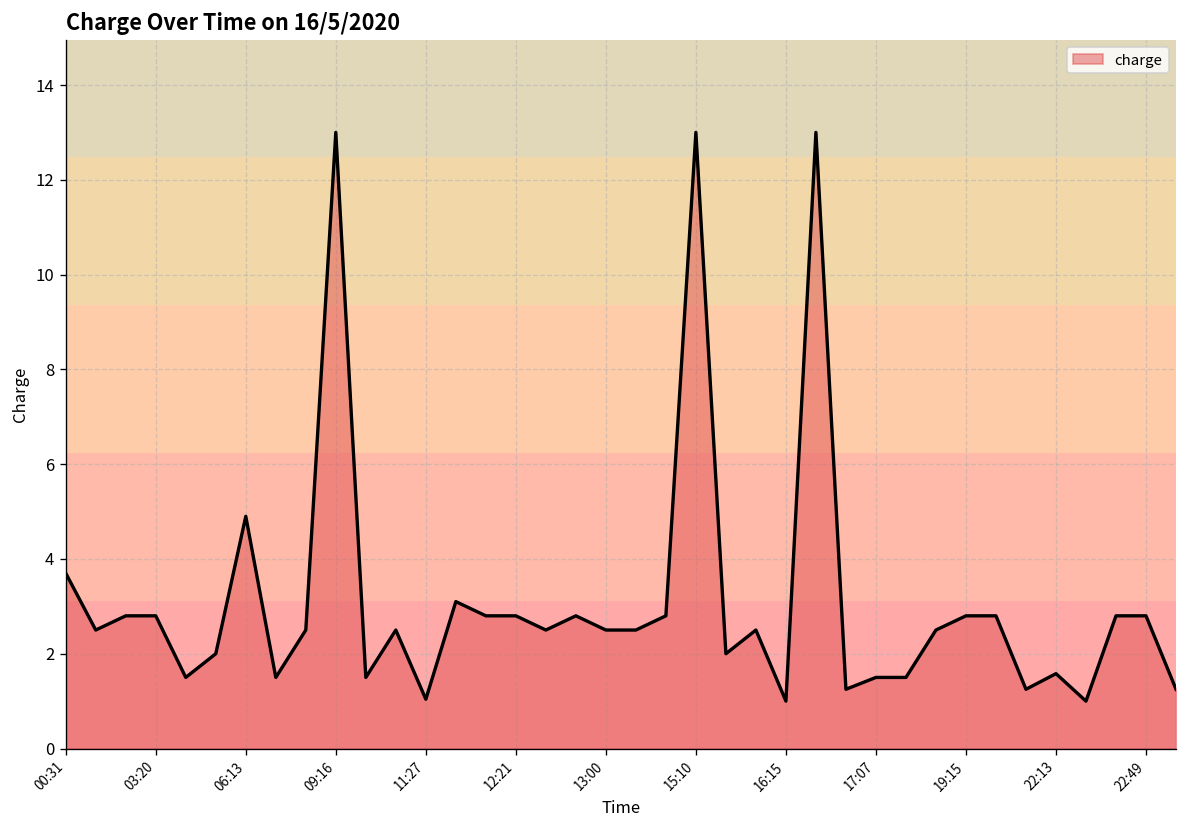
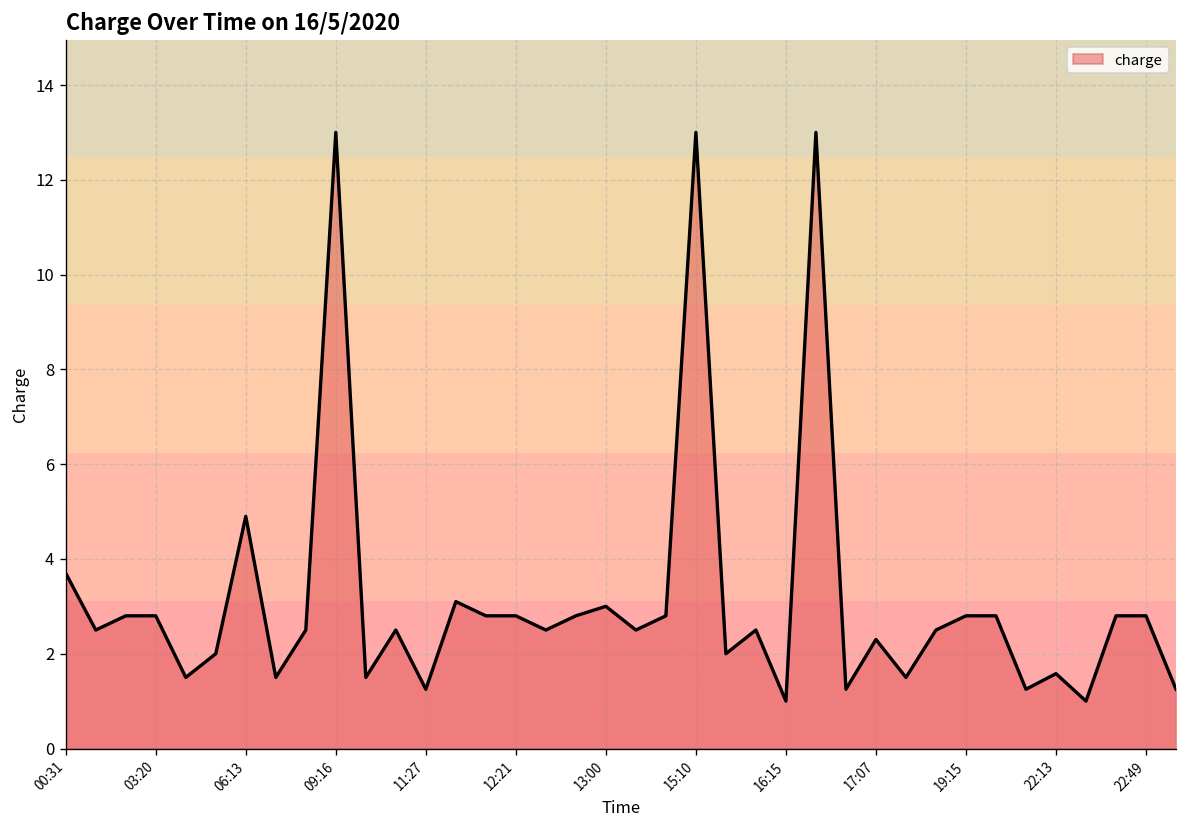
  {
    "00:31": 3.7,
    "03:20": 2.8,
    "06:13": 4.9,
    "09:16": 13.0,
-   "11:27": 1.0,
+   "11:27": 1.3,
    "12:21": 2.8,
-   "13:00": 2.5,
+   "13:00": 3.0,
    "15:10": 13.0,
    "16:15": 1.0,
-   "17:07": 1.5,
+   "17:07": 2.3,
    "22:13": 1.6
  }
